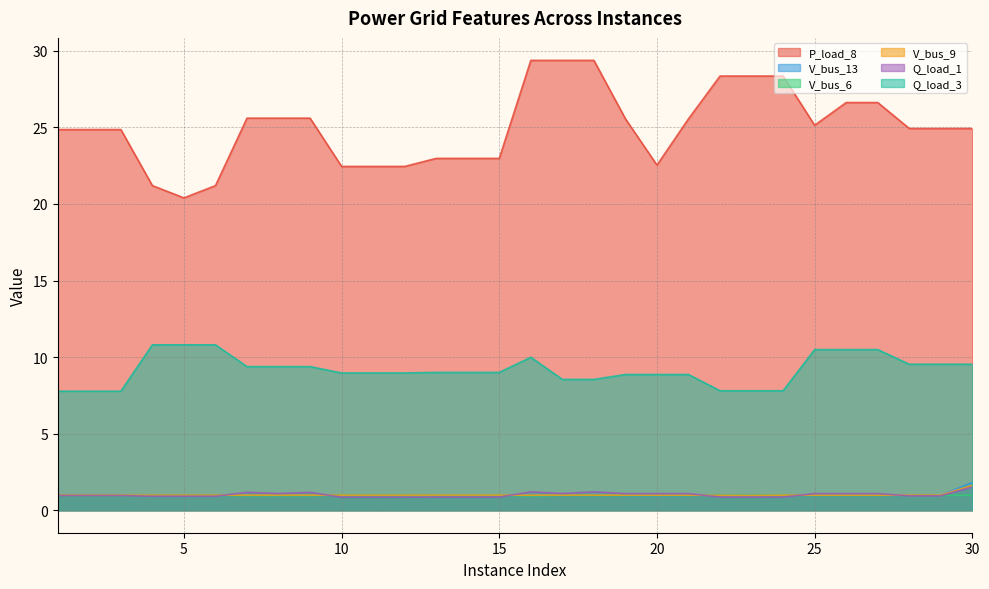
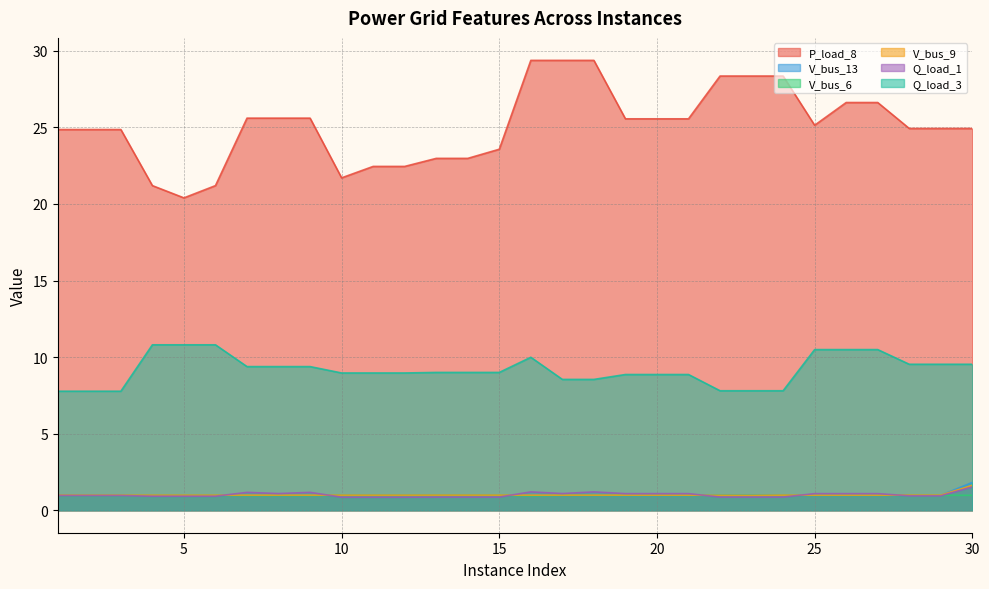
  {
    "P_load_8": {
      "5": 20.4,
-     "10": 22.5,
-     "15": 23.0,
-     "20": 22.5,
+     "10": 21.7,
+     "15": 23.6,
+     "20": 25.6,
      "25": 25.1,
      "30": 24.9
    },
    "V_bus_13": {
      "30": 1.8
    }
  }
